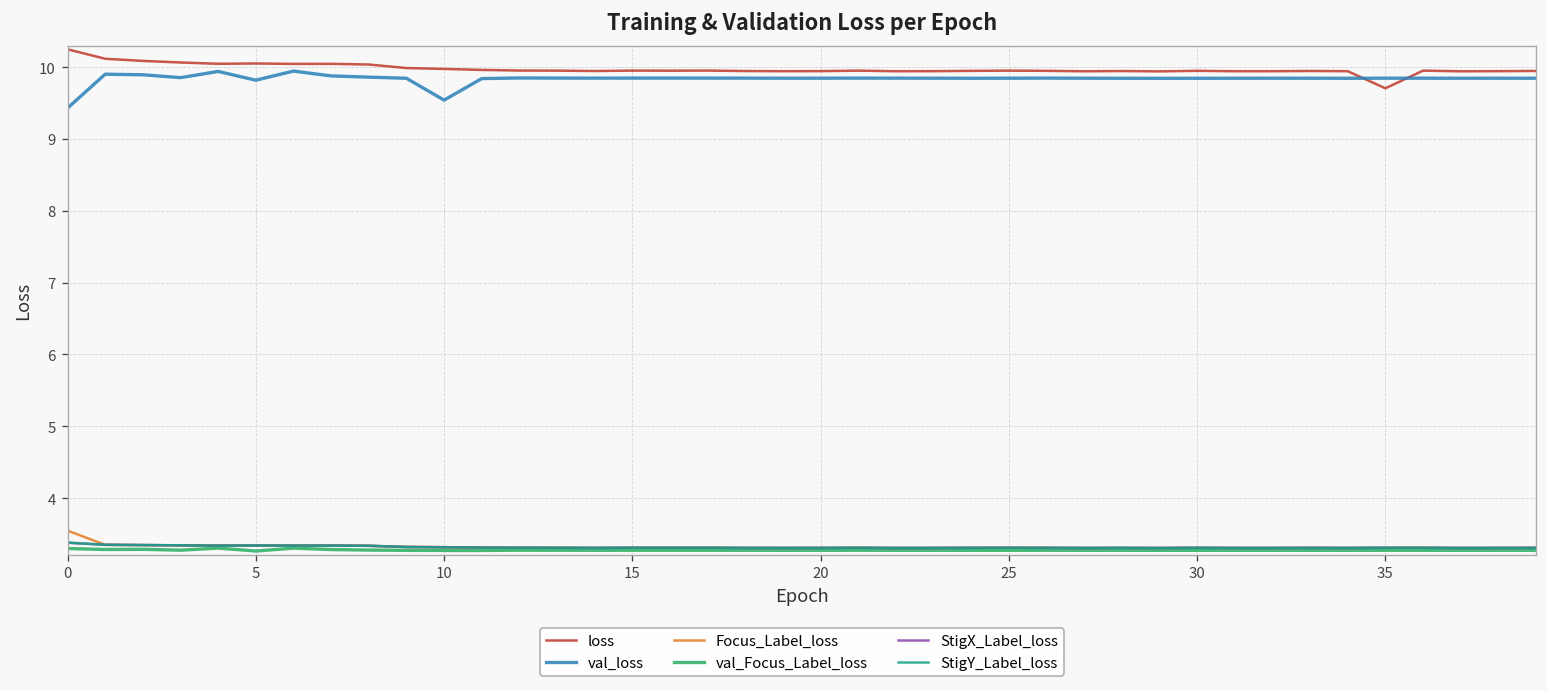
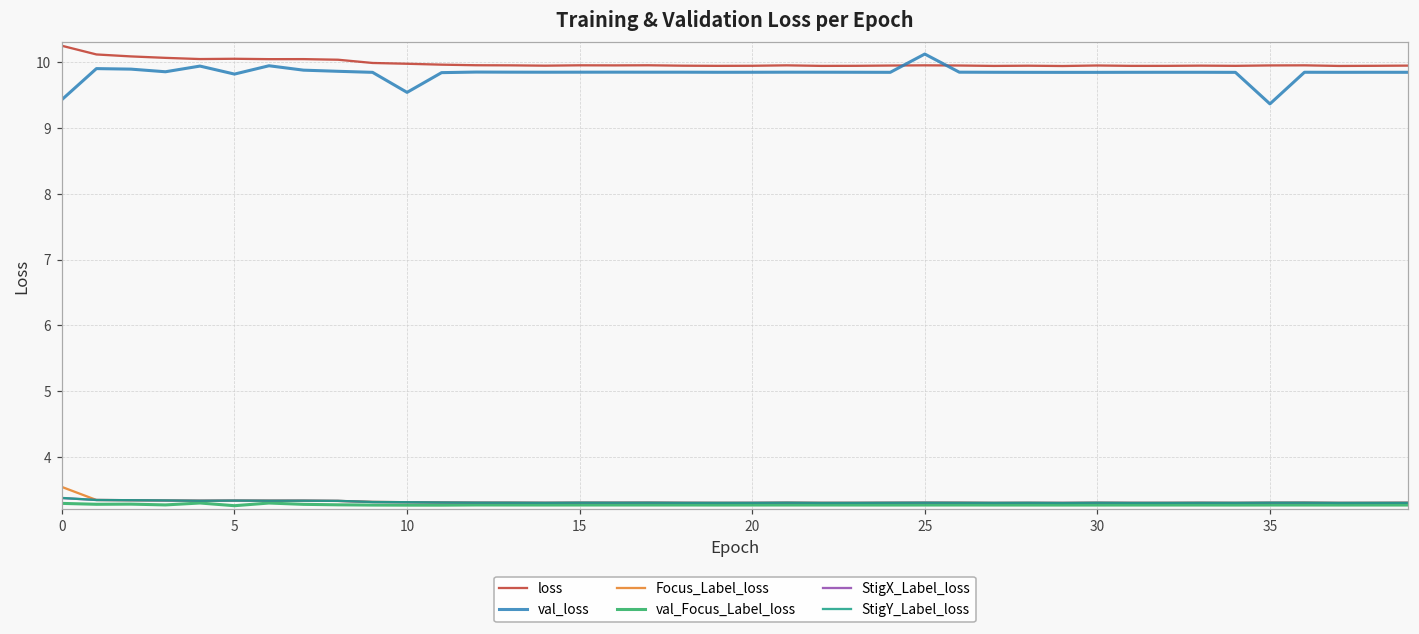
  {
    "loss": {
      "0": 10.2,
      "5": 10.1,
      "10": 10.0,
      "15": 10.0,
      "20": 9.9,
      "25": 10.0,
      "30": 9.9,
-     "35": 9.7
+     "35": 9.9
    },
    "val_loss": {
      "0": 9.4,
      "5": 9.8,
      "10": 9.5,
      "15": 9.8,
      "20": 9.8,
-     "25": 9.8,
+     "25": 10.1,
      "30": 9.8,
-     "35": 9.8
+     "35": 9.4
    },
    "Focus_Label_loss": {
      "0": 3.5
    }
  }
